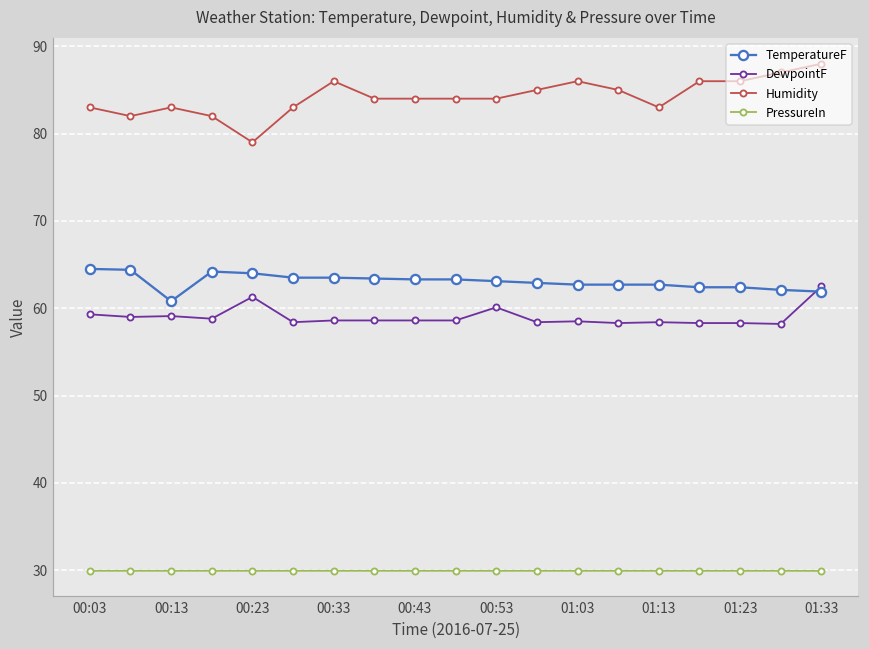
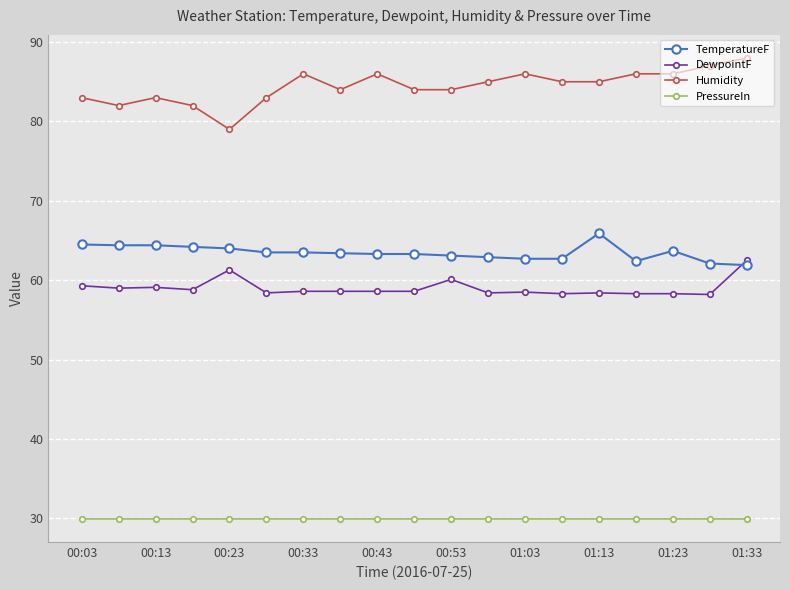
  {
    "TemperatureF": {
      "00:03": 65,
-     "00:13": 61,
+     "00:13": 64,
      "00:23": 64,
      "00:33": 64,
      "00:43": 63,
      "00:53": 63,
      "01:03": 63,
-     "01:13": 63,
-     "01:23": 62,
+     "01:13": 66,
+     "01:23": 64,
      "01:33": 62
    },
    "DewpointF": {
      "00:03": 59,
      "00:13": 59,
      "00:23": 61,
      "00:33": 59,
      "00:43": 59,
      "00:53": 60,
      "01:03": 59,
      "01:13": 58,
      "01:23": 58,
      "01:33": 63
    },
    "Humidity": {
      "00:03": 83,
      "00:13": 83,
      "00:23": 79,
      "00:33": 86,
-     "00:43": 84,
+     "00:43": 86,
      "00:53": 84,
      "01:03": 86,
-     "01:13": 83
+     "01:13": 85
    },
    "PressureIn": {
      "00:03": 30,
      "00:13": 30,
      "00:23": 30,
      "00:33": 30,
      "00:43": 30,
      "00:53": 30,
      "01:03": 30,
      "01:13": 30,
      "01:23": 30,
      "01:33": 30
    }
  }
